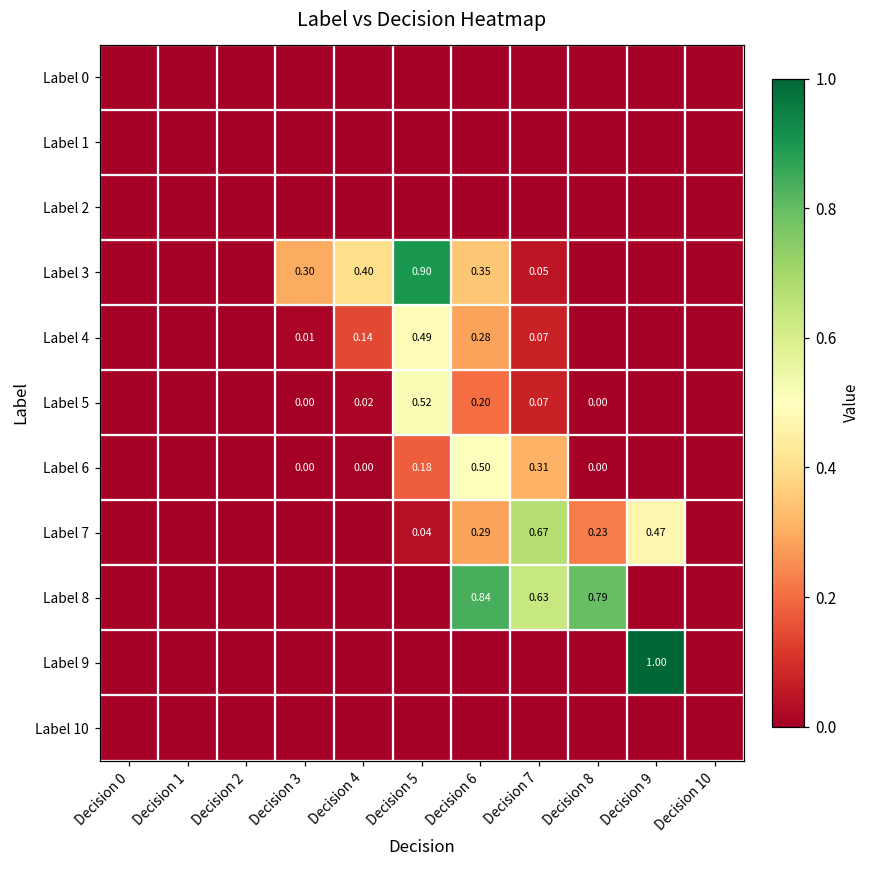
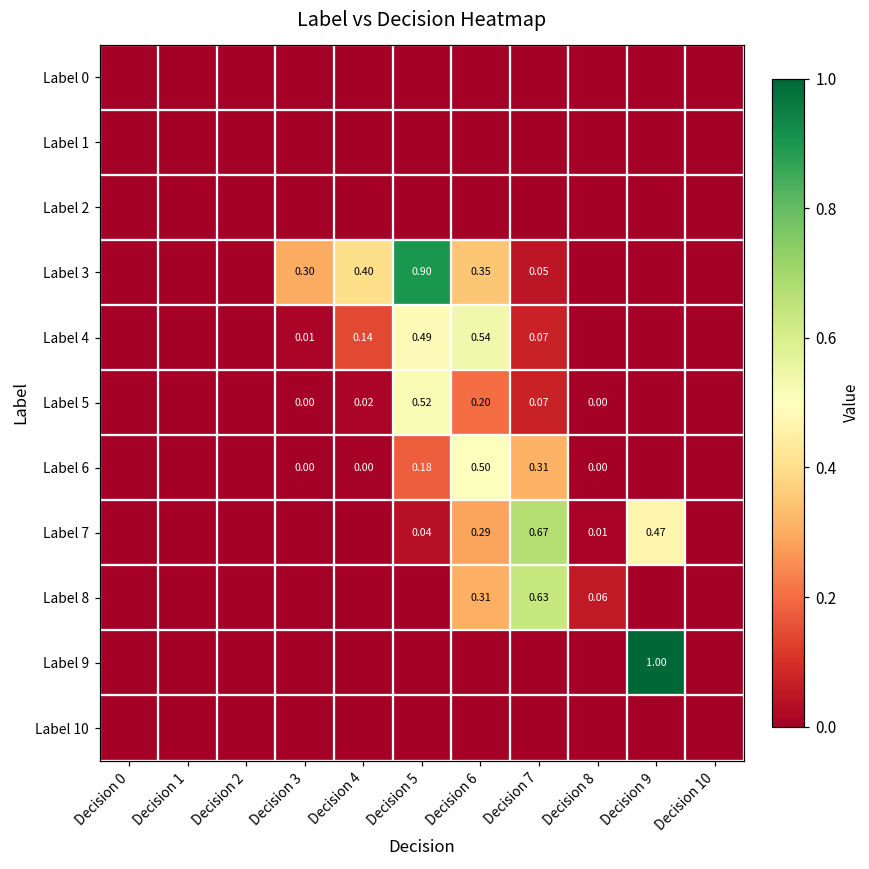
  {
    "Label 3": {
      "Decision 3": 0.30,
      "Decision 4": 0.40,
      "Decision 5": 0.90,
      "Decision 6": 0.35,
      "Decision 7": 0.05
    },
    "Label 4": {
      "Decision 3": 0.01,
      "Decision 4": 0.14,
      "Decision 5": 0.49,
-     "Decision 6": 0.28,
+     "Decision 6": 0.54,
      "Decision 7": 0.07
    },
    "Label 5": {
      "Decision 3": 0.00,
      "Decision 4": 0.02,
      "Decision 5": 0.52,
      "Decision 6": 0.20,
      "Decision 7": 0.07,
      "Decision 8": 0.00
    },
    "Label 6": {
      "Decision 3": 0.00,
      "Decision 4": 0.00,
      "Decision 5": 0.18,
      "Decision 6": 0.50,
      "Decision 7": 0.31,
      "Decision 8": 0.00
    },
    "Label 7": {
      "Decision 5": 0.04,
      "Decision 6": 0.29,
      "Decision 7": 0.67,
-     "Decision 8": 0.23,
+     "Decision 8": 0.01,
      "Decision 9": 0.47
    },
    "Label 8": {
-     "Decision 6": 0.84,
+     "Decision 6": 0.31,
      "Decision 7": 0.63,
-     "Decision 8": 0.79
+     "Decision 8": 0.06
    },
    "Label 9": {
      "Decision 9": 1.00
    }
  }
